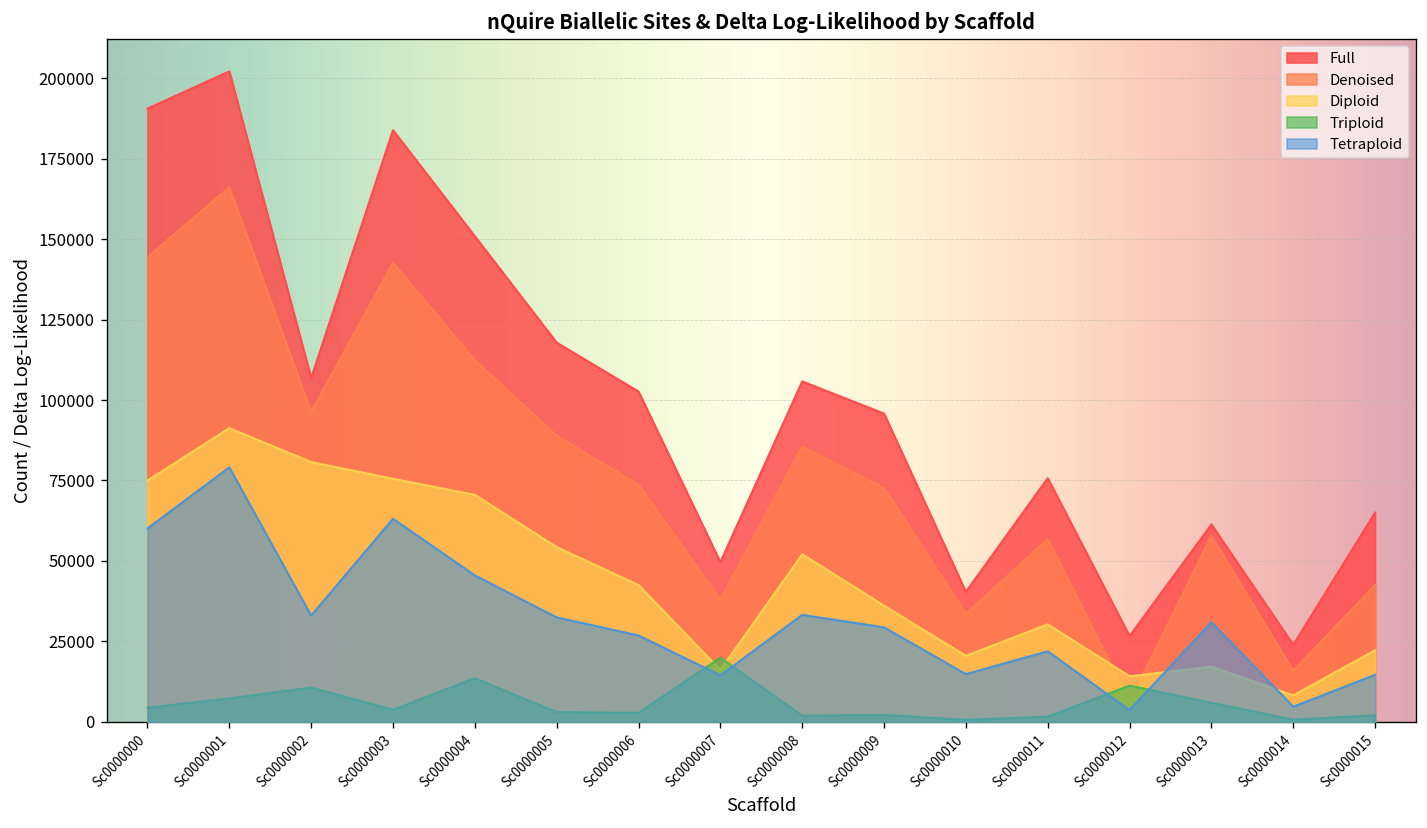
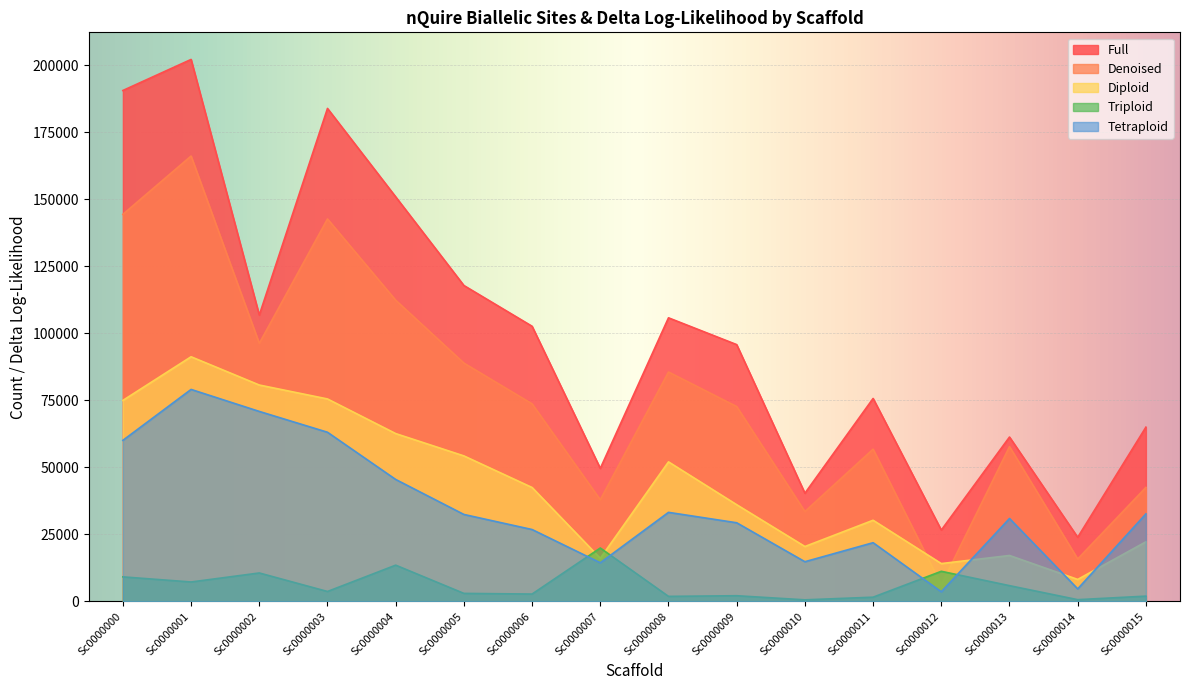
  {
    "Diploid": {
      "Sc0000000": 75000,
      "Sc0000001": 91000,
      "Sc0000002": 81000,
      "Sc0000003": 76000,
-     "Sc0000004": 71000,
+     "Sc0000004": 63000,
      "Sc0000005": 54000,
      "Sc0000006": 43000,
      "Sc0000007": 16000,
      "Sc0000008": 52000,
      "Sc0000009": 36000,
      "Sc0000010": 21000,
      "Sc0000011": 30000,
      "Sc0000012": 14000,
      "Sc0000013": 17000,
      "Sc0000014": 8000,
      "Sc0000015": 22000
    },
    "Triploid": {
-     "Sc0000000": 4000,
+     "Sc0000000": 9000,
      "Sc0000001": 7000,
      "Sc0000002": 11000,
      "Sc0000003": 4000,
      "Sc0000004": 14000,
      "Sc0000005": 3000,
      "Sc0000006": 3000,
      "Sc0000007": 20000,
      "Sc0000008": 2000,
      "Sc0000009": 2000,
      "Sc0000010": 1000,
      "Sc0000011": 2000,
      "Sc0000012": 11000,
      "Sc0000013": 6000,
      "Sc0000014": 1000,
      "Sc0000015": 2000
    },
    "Tetraploid": {
      "Sc0000000": 60000,
      "Sc0000001": 79000,
-     "Sc0000002": 33000,
+     "Sc0000002": 71000,
      "Sc0000003": 63000,
      "Sc0000004": 46000,
      "Sc0000005": 32000,
      "Sc0000006": 27000,
      "Sc0000007": 14000,
      "Sc0000008": 33000,
      "Sc0000009": 29000,
      "Sc0000010": 15000,
      "Sc0000011": 22000,
      "Sc0000012": 4000,
      "Sc0000013": 31000,
      "Sc0000014": 5000,
-     "Sc0000015": 15000
+     "Sc0000015": 33000
    }
  }
